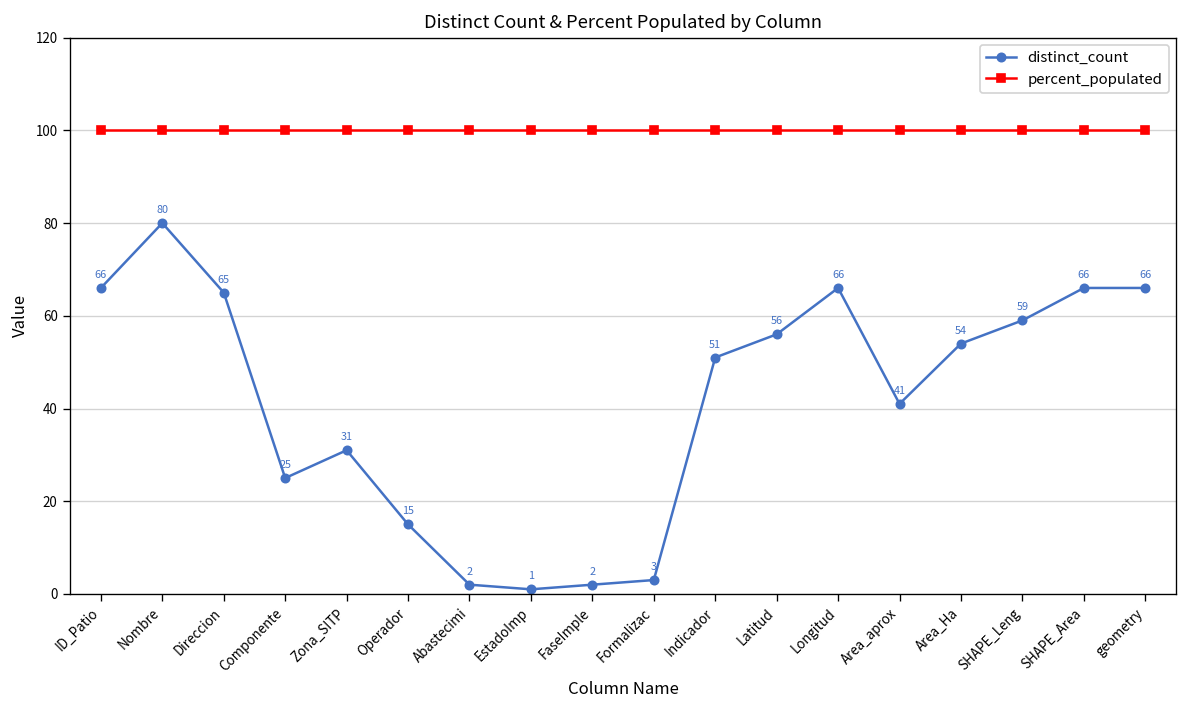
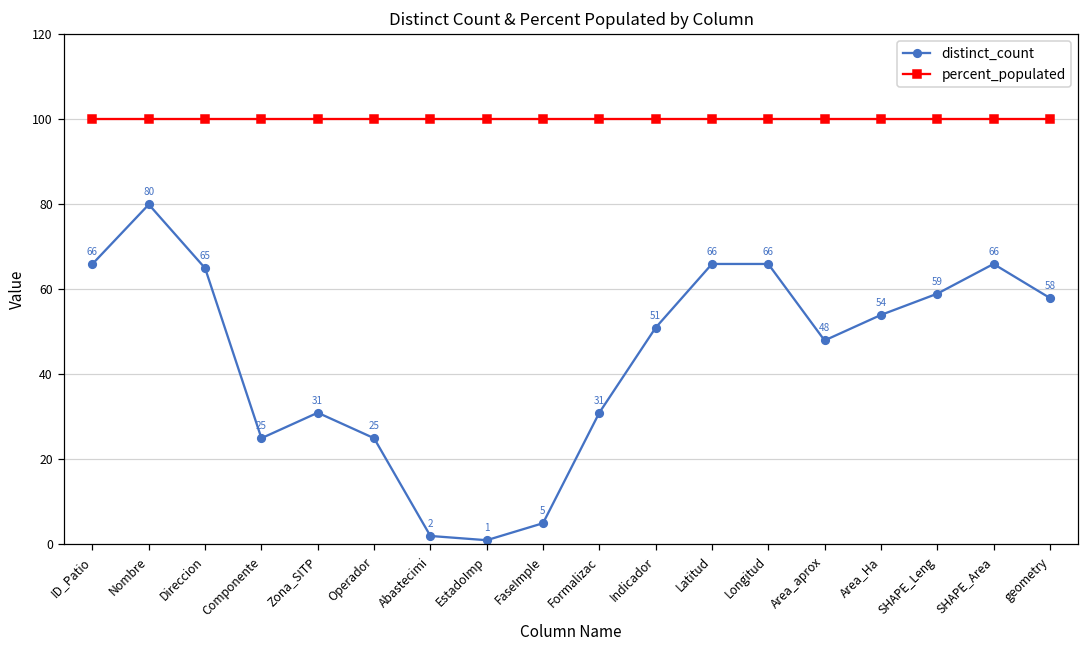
  {
    "distinct_count": {
      "ID_Patio": 66,
      "Nombre": 80,
      "Direccion": 65,
      "Componente": 25,
      "Zona_SITP": 31,
-     "Operador": 15,
+     "Operador": 25,
      "Abastecimi": 2,
      "EstadoImp": 1,
-     "FaseImple": 2,
-     "Formalizac": 3,
+     "FaseImple": 5,
+     "Formalizac": 31,
      "Indicador": 51,
-     "Latitud": 56,
+     "Latitud": 66,
      "Longitud": 66,
-     "Area_aprox": 41,
+     "Area_aprox": 48,
      "Area_Ha": 54,
      "SHAPE_Leng": 59,
      "SHAPE_Area": 66,
-     "geometry": 66
+     "geometry": 58
    },
    "percent_populated": {
      "ID_Patio": 100,
      "Nombre": 100,
      "Direccion": 100,
      "Componente": 100,
      "Zona_SITP": 100,
      "Operador": 100,
      "Abastecimi": 100,
      "EstadoImp": 100,
      "FaseImple": 100,
      "Formalizac": 100,
      "Indicador": 100,
      "Latitud": 100,
      "Longitud": 100,
      "Area_aprox": 100,
      "Area_Ha": 100,
      "SHAPE_Leng": 100,
      "SHAPE_Area": 100,
      "geometry": 100
    }
  }
